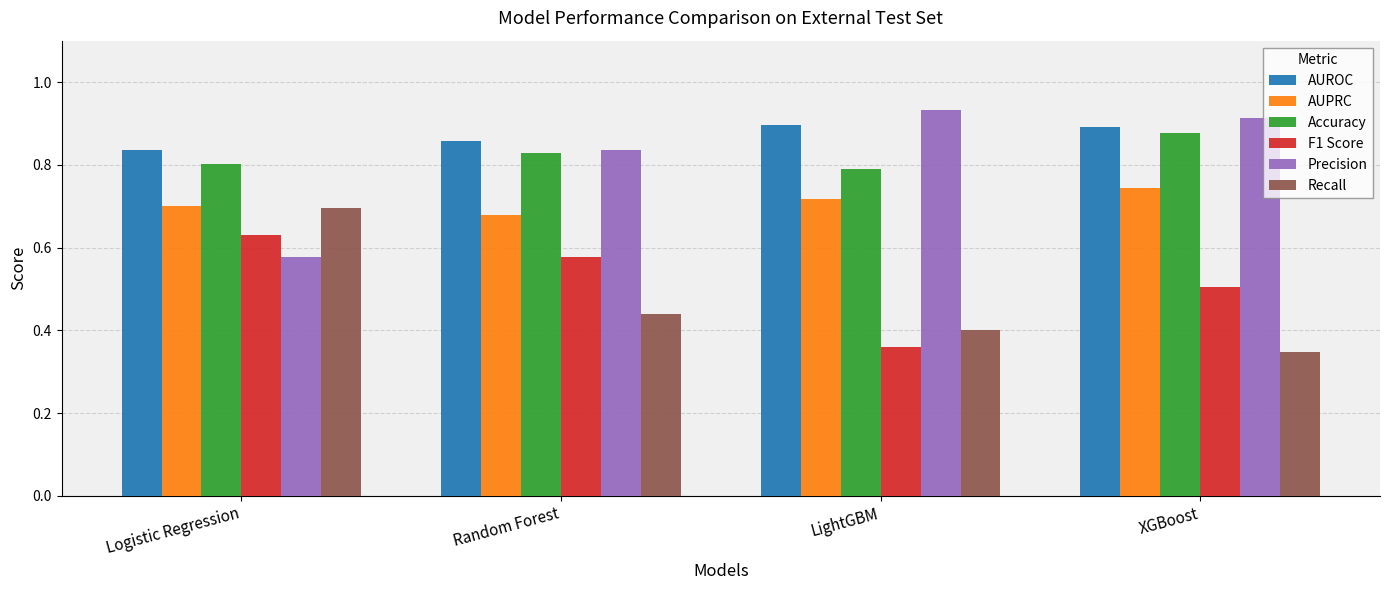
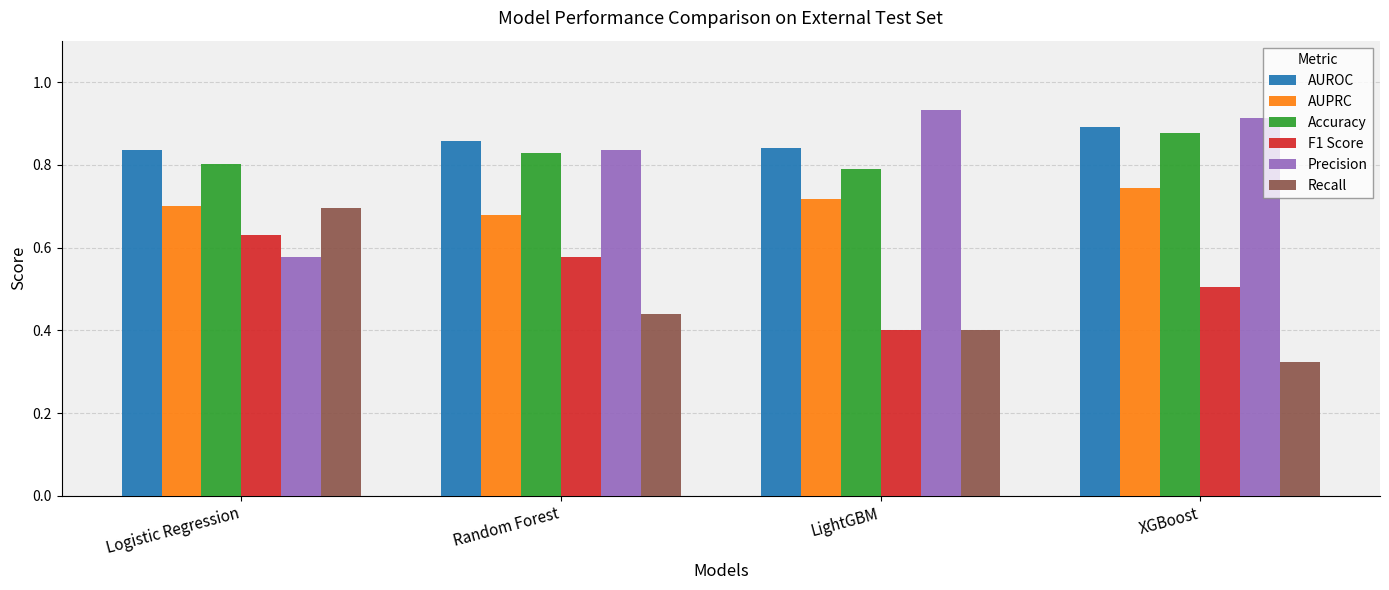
  {
    "AUROC": {
      "Logistic Regression": 0.84,
      "Random Forest": 0.86,
-     "LightGBM": 0.90,
+     "LightGBM": 0.84,
      "XGBoost": 0.89
    },
    "AUPRC": {
      "Logistic Regression": 0.70,
      "Random Forest": 0.68,
      "LightGBM": 0.72,
      "XGBoost": 0.74
    },
    "Accuracy": {
      "Logistic Regression": 0.80,
      "Random Forest": 0.83,
      "LightGBM": 0.79,
      "XGBoost": 0.88
    },
    "F1 Score": {
      "Logistic Regression": 0.63,
      "Random Forest": 0.58,
-     "LightGBM": 0.36,
+     "LightGBM": 0.40,
      "XGBoost": 0.50
    },
    "Precision": {
      "Logistic Regression": 0.58,
      "Random Forest": 0.84,
      "LightGBM": 0.93,
      "XGBoost": 0.91
    },
    "Recall": {
      "Logistic Regression": 0.70,
      "Random Forest": 0.44,
      "LightGBM": 0.40,
-     "XGBoost": 0.35
+     "XGBoost": 0.32
    }
  }
